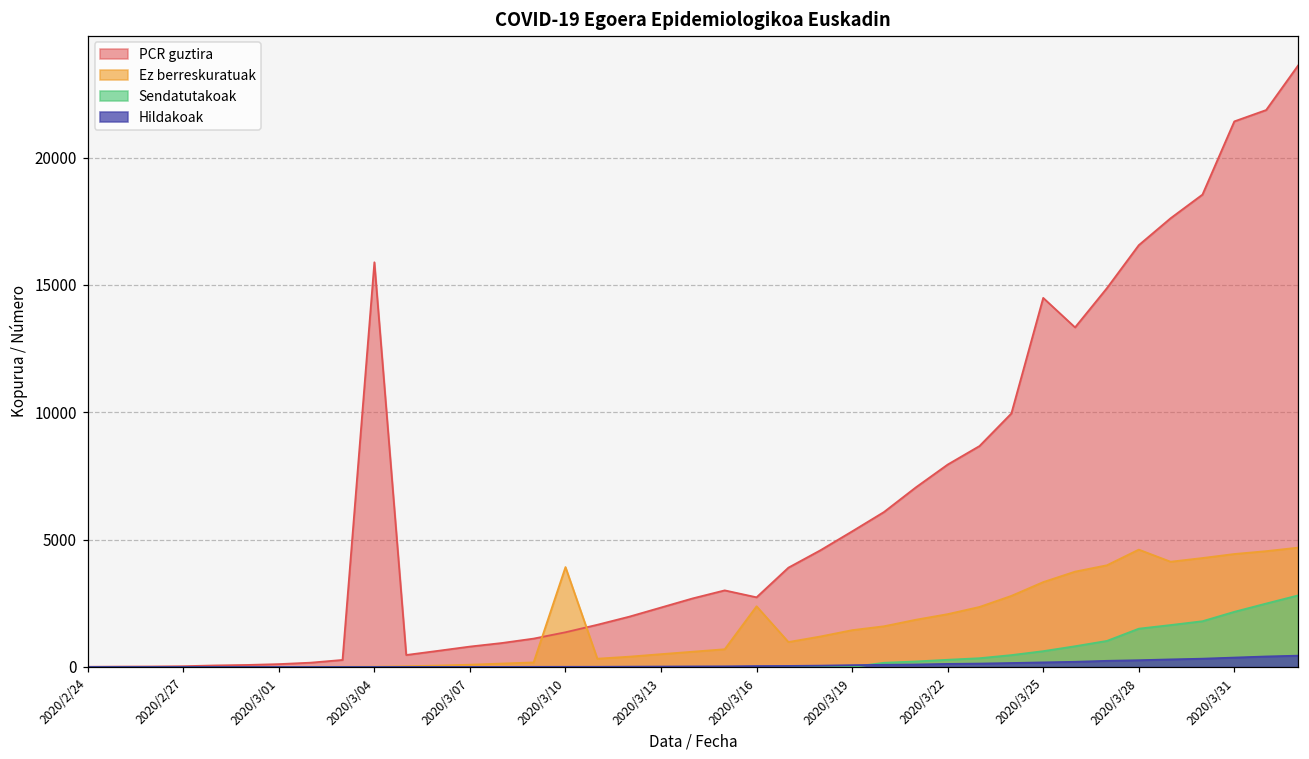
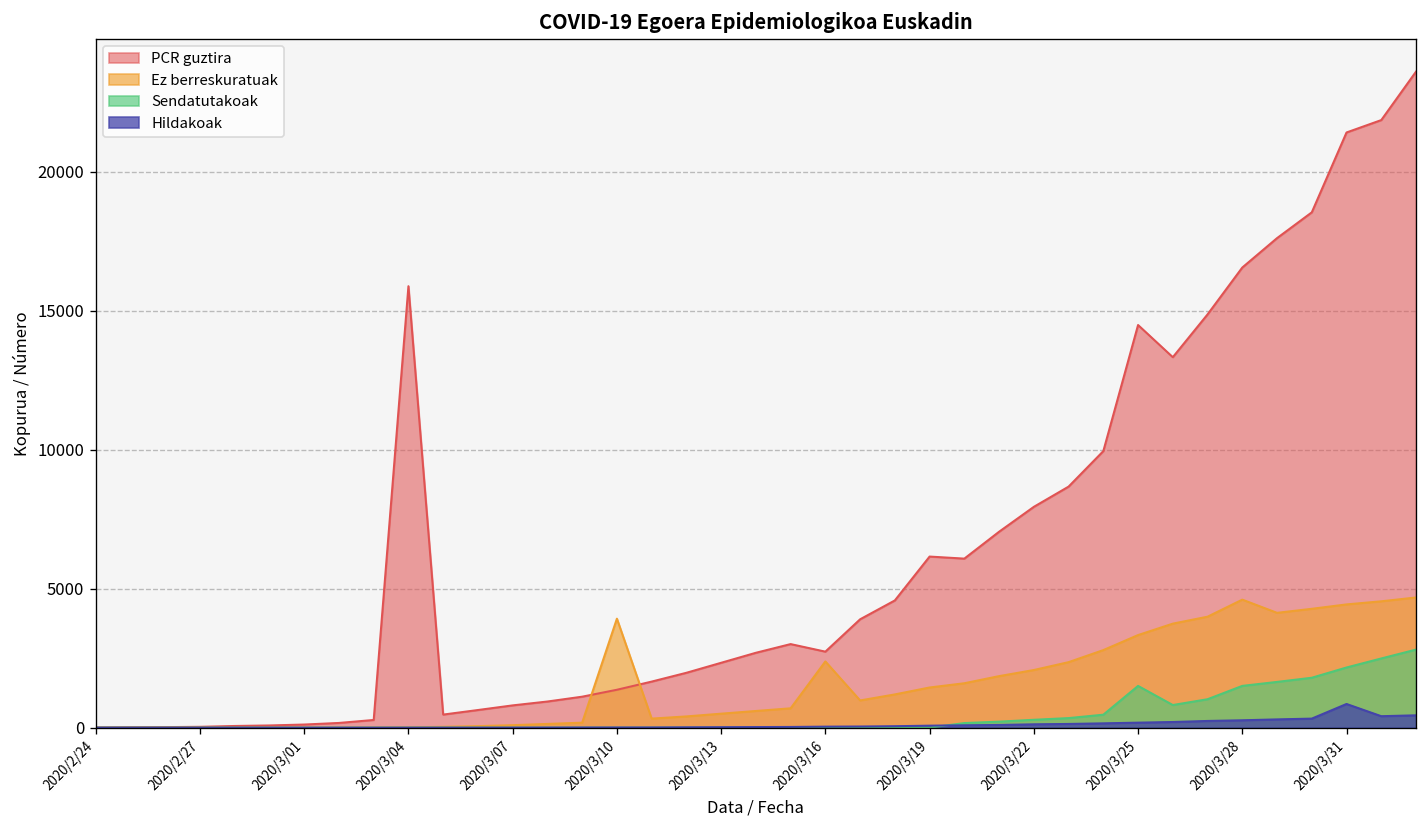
  {
    "PCR guztira": {
      "2020/3/04": 15900,
      "2020/3/07": 800,
      "2020/3/10": 1400,
      "2020/3/13": 2300,
      "2020/3/16": 2700,
-     "2020/3/19": 5300,
+     "2020/3/19": 6200,
      "2020/3/22": 7900,
      "2020/3/25": 14500,
      "2020/3/28": 16600,
      "2020/3/31": 21400
    },
    "Ez berreskuratuak": {
      "2020/3/10": 3900,
      "2020/3/13": 500,
      "2020/3/16": 2400,
      "2020/3/19": 1400,
      "2020/3/22": 2100,
      "2020/3/25": 3300,
      "2020/3/28": 4600,
      "2020/3/31": 4400
    },
    "Sendatutakoak": {
      "2020/3/22": 300,
-     "2020/3/25": 600,
+     "2020/3/25": 1500,
      "2020/3/28": 1500,
      "2020/3/31": 2200
    },
    "Hildakoak": {
      "2020/3/22": 100,
      "2020/3/25": 200,
      "2020/3/28": 300,
-     "2020/3/31": 400
+     "2020/3/31": 900
    }
  }
